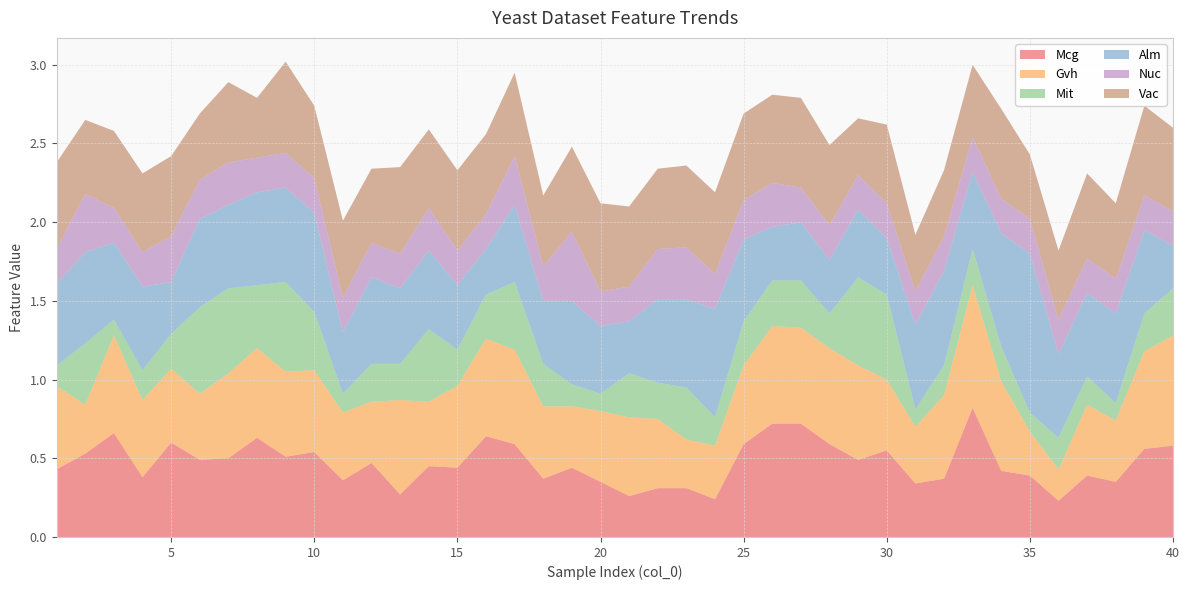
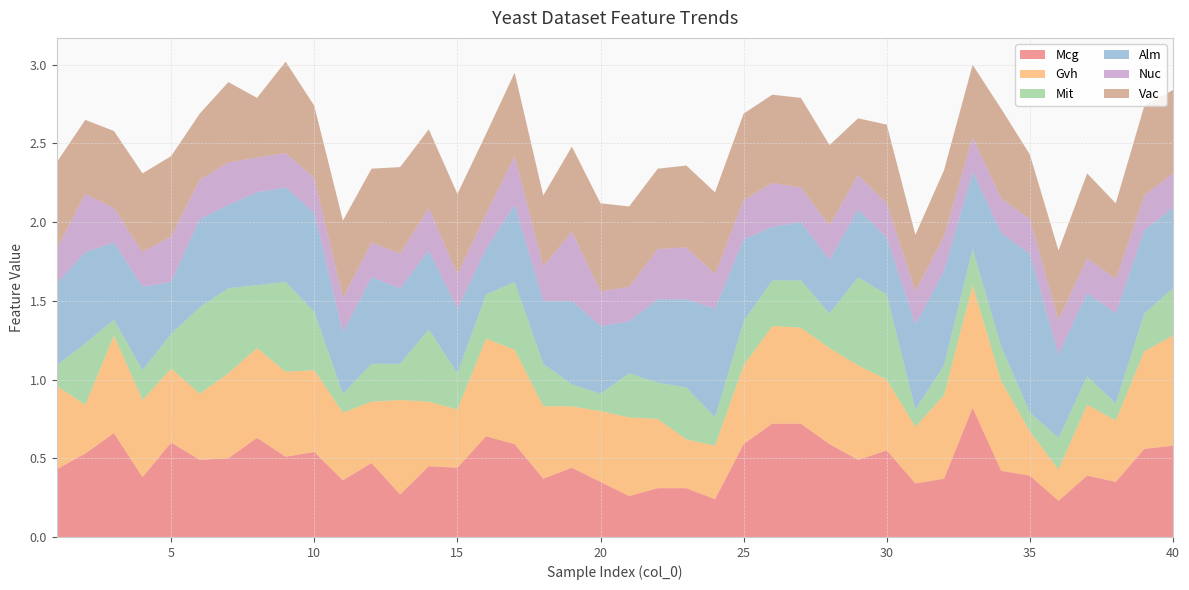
  {
    "Gvh": {
      "5": 0.47,
      "10": 0.52,
-     "15": 0.52,
+     "15": 0.37,
      "20": 0.45,
      "25": 0.50,
      "30": 0.45,
      "35": 0.28,
      "40": 0.70
    },
    "Mit": {
      "5": 0.22,
      "10": 0.37,
      "15": 0.23,
      "20": 0.11,
      "25": 0.28,
      "30": 0.54,
      "35": 0.12,
      "40": 0.30
    },
    "Alm": {
      "5": 0.33,
      "10": 0.63,
      "15": 0.41,
      "20": 0.43,
      "25": 0.52,
      "30": 0.36,
      "35": 1.01,
-     "40": 0.27
+     "40": 0.51
    },
    "Nuc": {
      "5": 0.29,
      "10": 0.22,
      "15": 0.22,
      "20": 0.22,
      "25": 0.25,
      "30": 0.22,
      "35": 0.22,
      "40": 0.22
    }
  }
